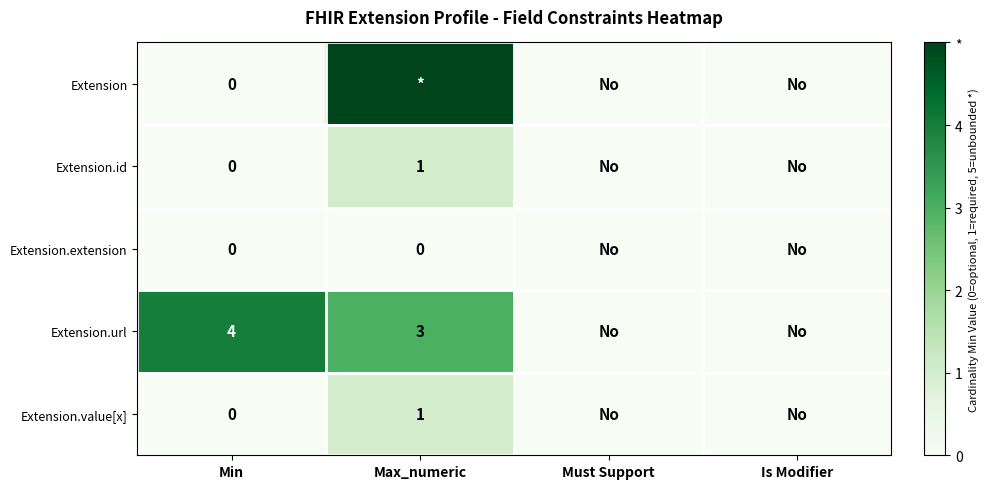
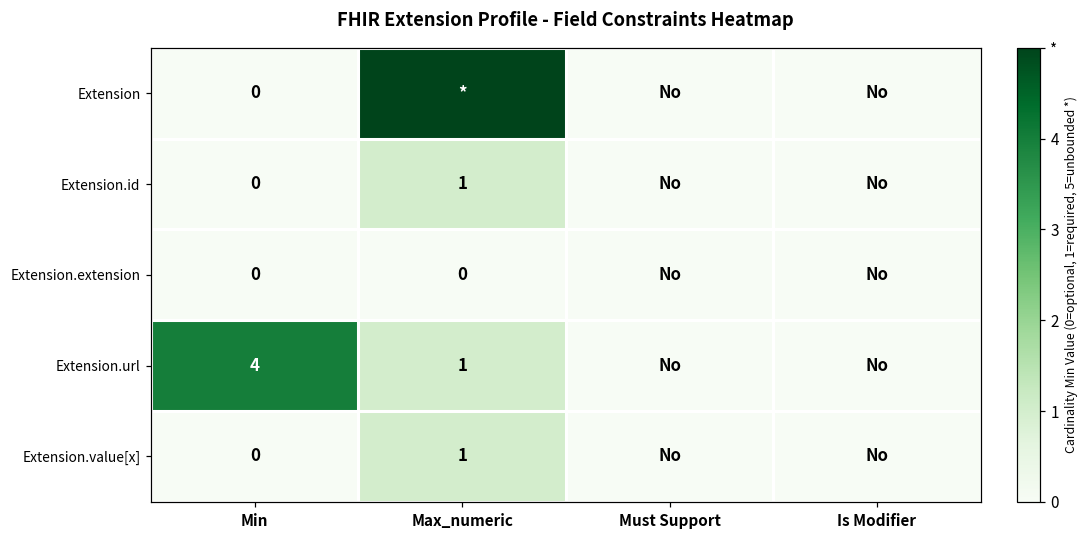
  {
    "Extension": {
      "Min": 0
    },
    "Extension.id": {
      "Min": 0,
      "Max_numeric": 1
    },
    "Extension.extension": {
      "Min": 0,
      "Max_numeric": 0
    },
    "Extension.url": {
      "Min": 4,
-     "Max_numeric": 3
+     "Max_numeric": 1
    },
    "Extension.value[x]": {
      "Min": 0,
      "Max_numeric": 1
    }
  }
